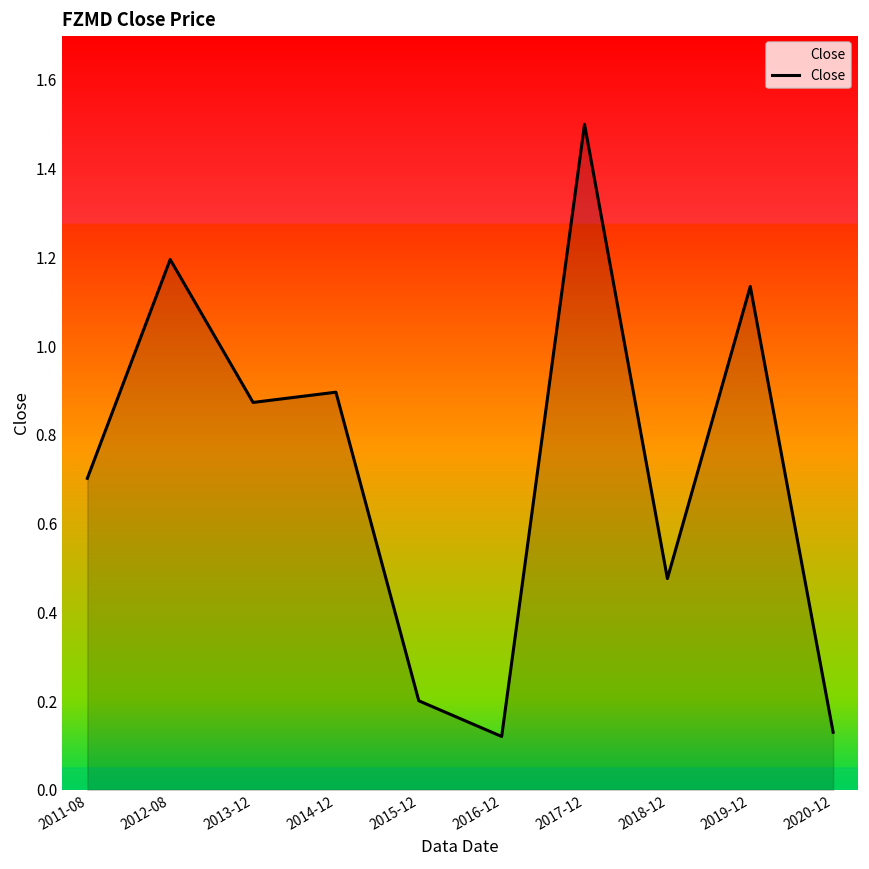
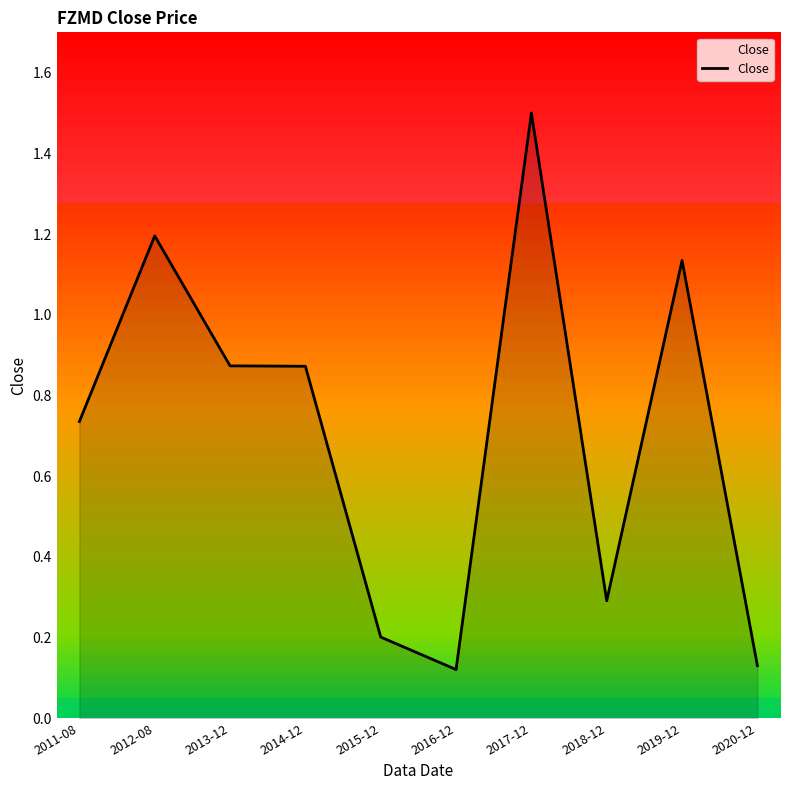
  {
-   "2011-08": 0.70,
+   "2011-08": 0.74,
    "2012-08": 1.20,
    "2013-12": 0.87,
-   "2014-12": 0.90,
+   "2014-12": 0.87,
    "2015-12": 0.20,
    "2016-12": 0.12,
    "2017-12": 1.50,
-   "2018-12": 0.48,
+   "2018-12": 0.29,
    "2019-12": 1.13,
    "2020-12": 0.13
  }
